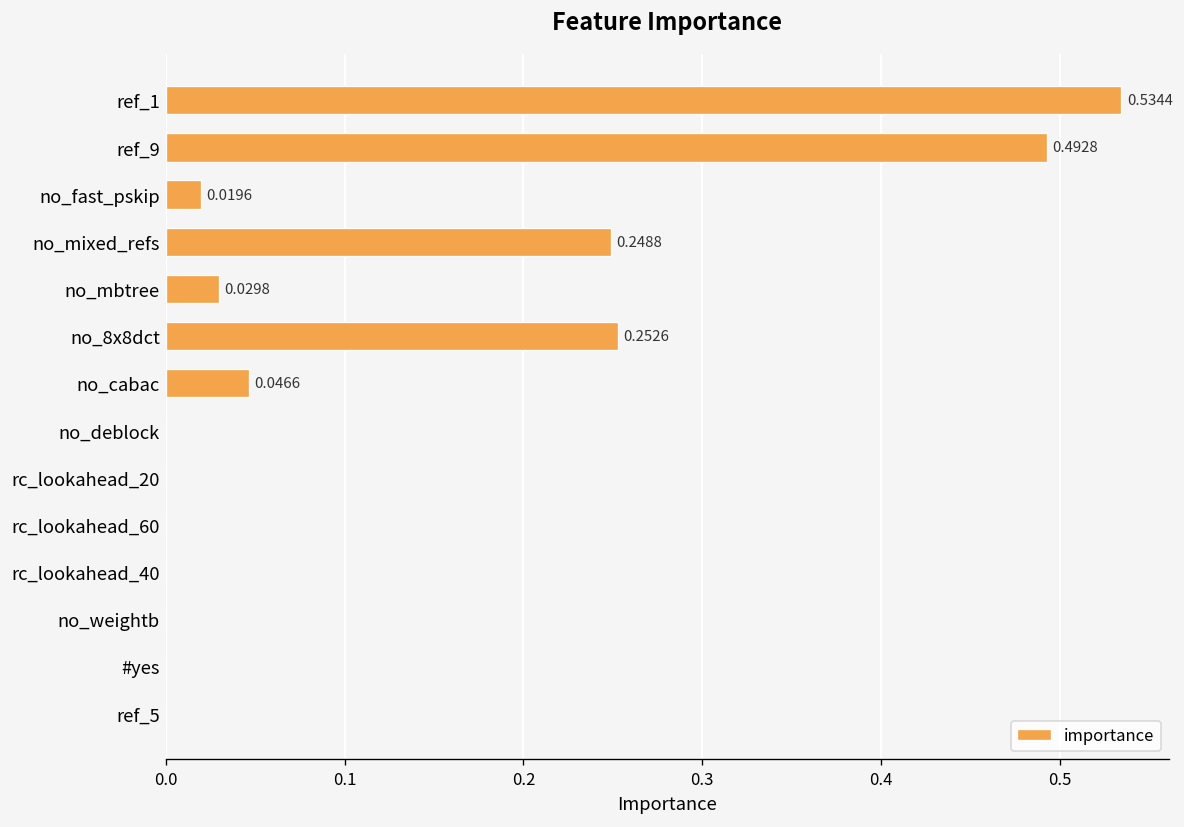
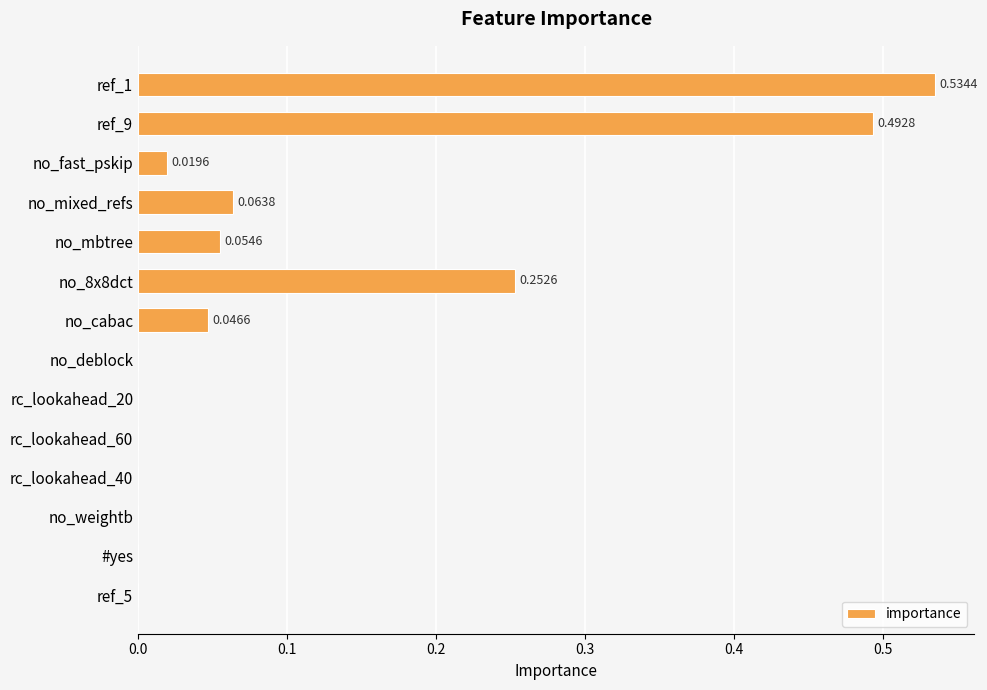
  {
    "ref_1": 0.5344,
    "ref_9": 0.4928,
    "no_fast_pskip": 0.0196,
-   "no_mixed_refs": 0.2488,
-   "no_mbtree": 0.0298,
+   "no_mixed_refs": 0.0638,
+   "no_mbtree": 0.0546,
    "no_8x8dct": 0.2526,
    "no_cabac": 0.0466
  }
